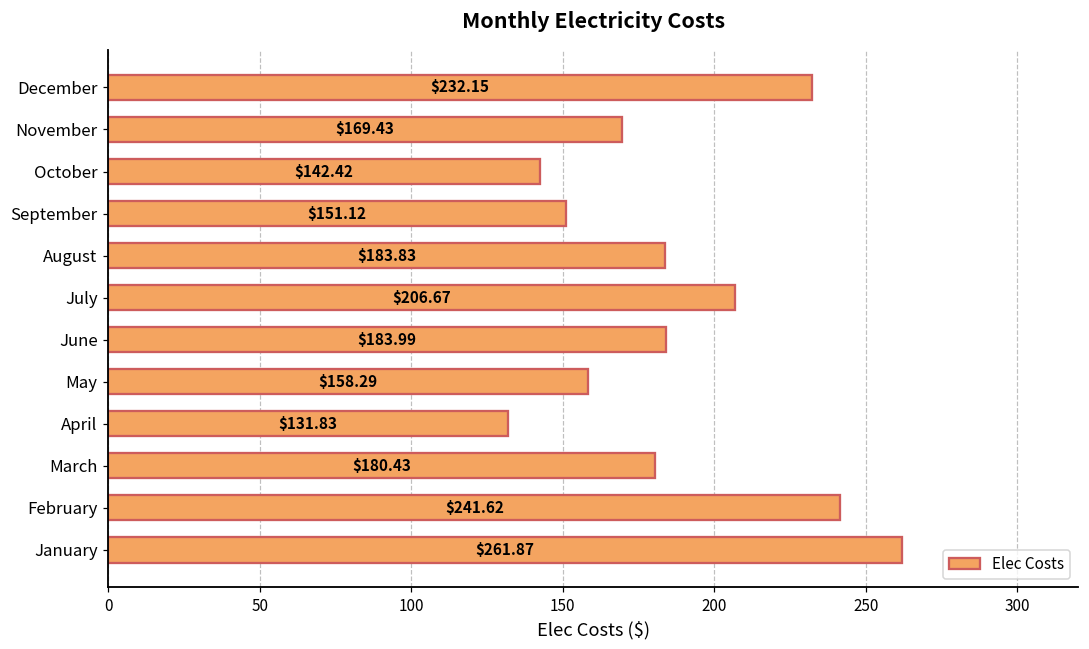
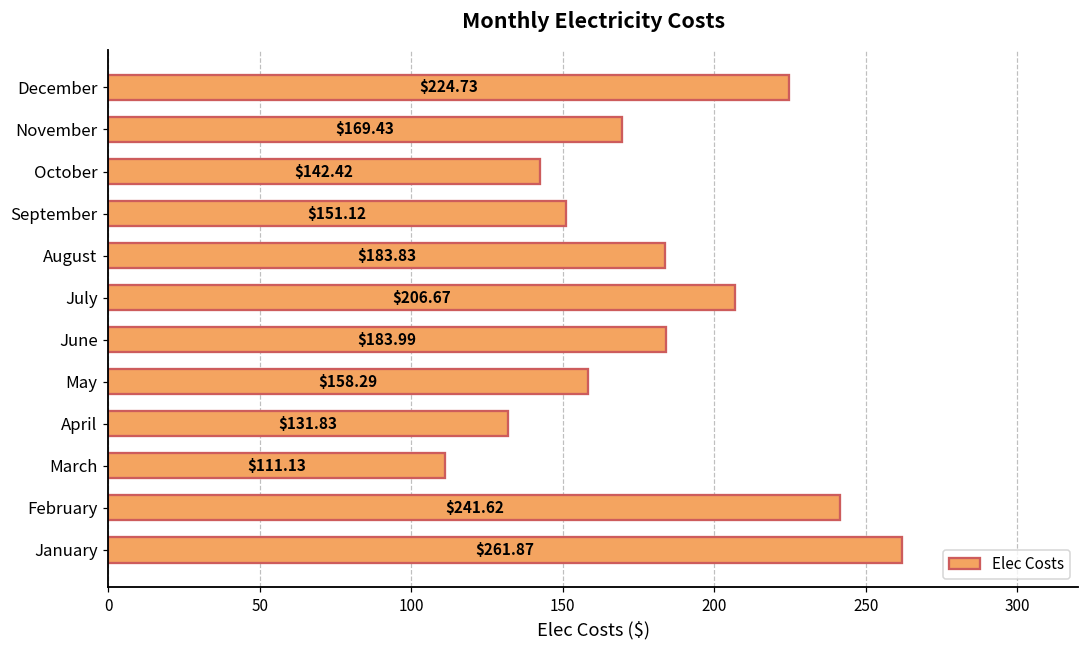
  {
-   "December": "$232.15",
+   "December": "$224.73",
    "November": "$169.43",
    "October": "$142.42",
    "September": "$151.12",
    "August": "$183.83",
    "July": "$206.67",
    "June": "$183.99",
    "May": "$158.29",
    "April": "$131.83",
-   "March": "$180.43",
+   "March": "$111.13",
    "February": "$241.62",
    "January": "$261.87"
  }
